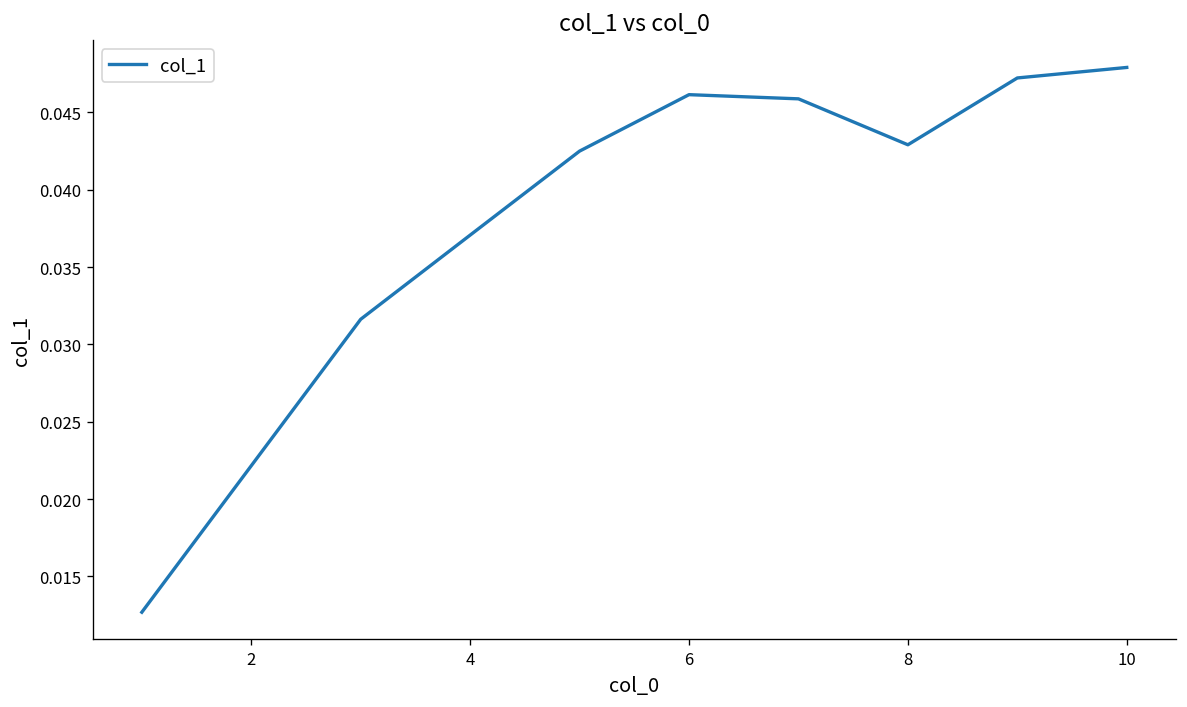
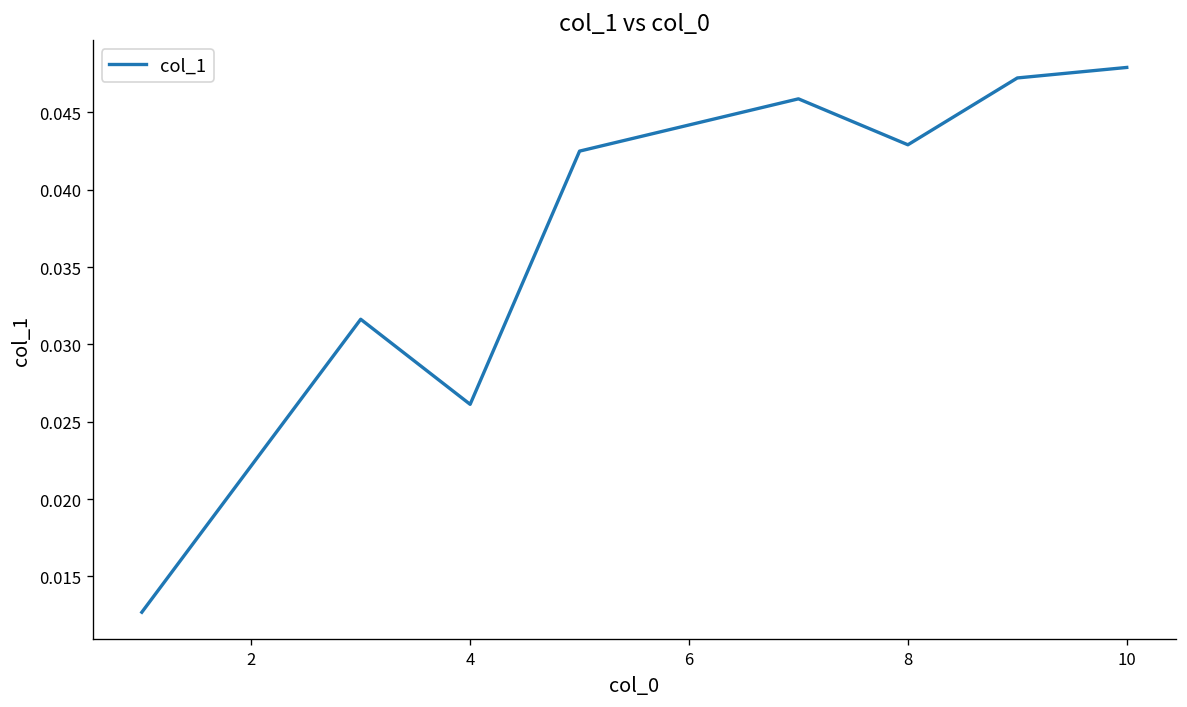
  {
    "2": 0.0222,
-   "4": 0.0371,
-   "6": 0.0462,
+   "4": 0.0261,
+   "6": 0.0442,
    "8": 0.0429,
    "10": 0.0479
  }
